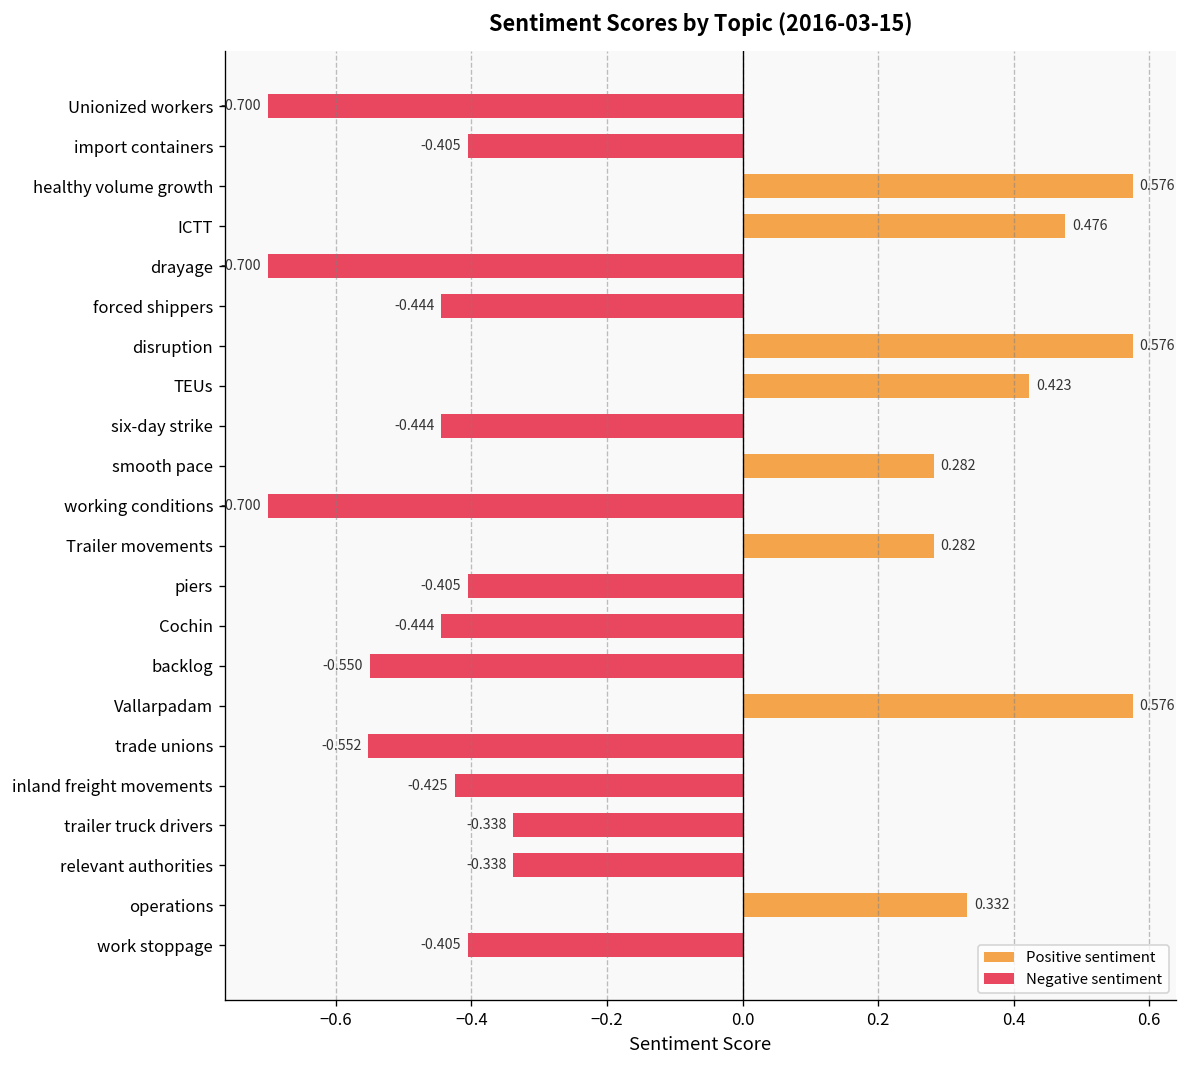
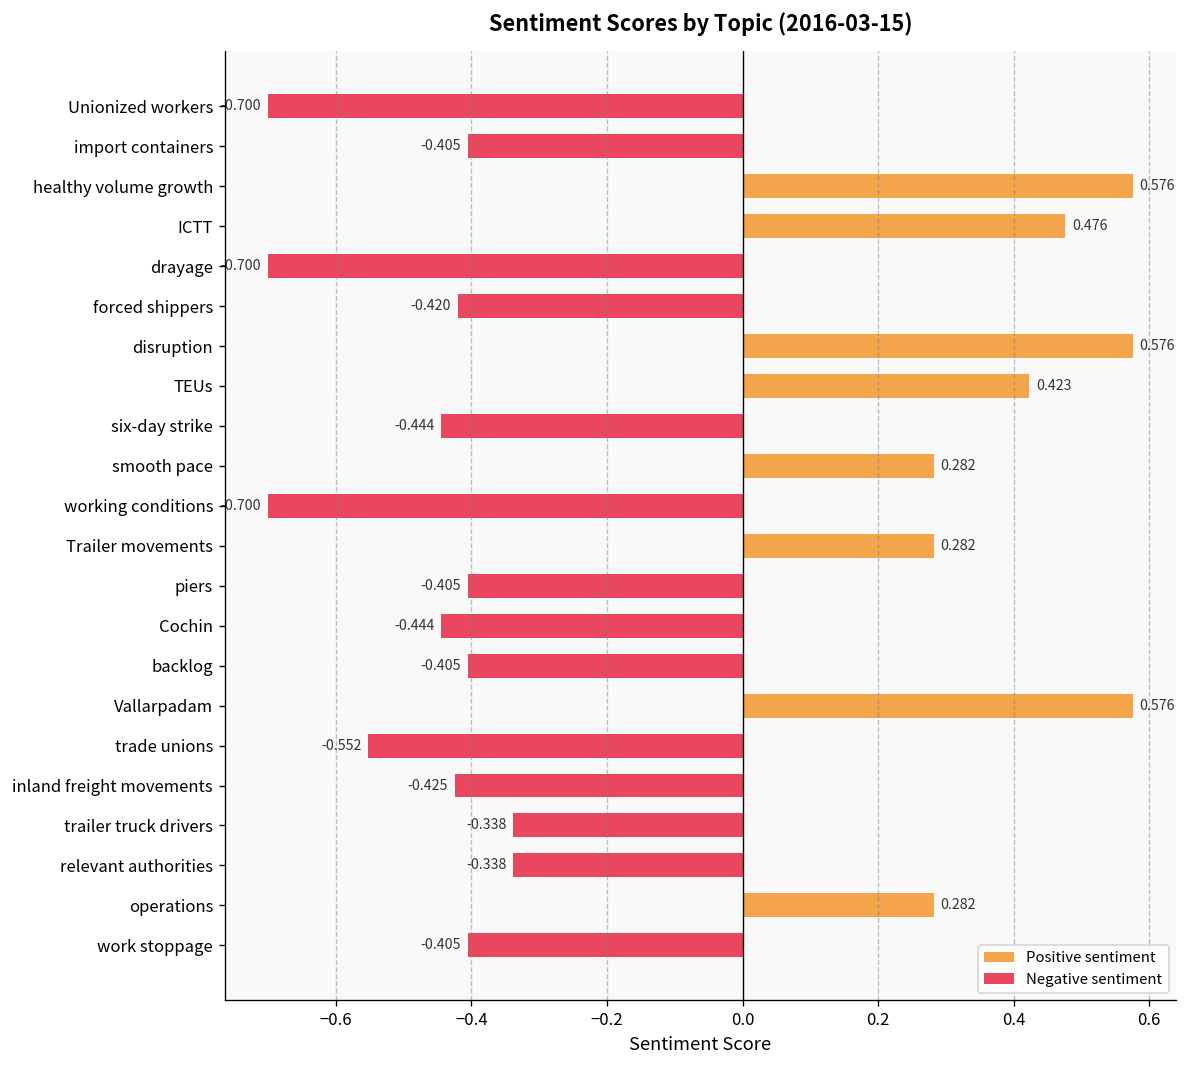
  {
    "Positive sentiment": {
      "healthy volume growth": 0.576,
      "ICTT": 0.476,
      "disruption": 0.576,
      "TEUs": 0.423,
      "smooth pace": 0.282,
      "Trailer movements": 0.282,
      "Vallarpadam": 0.576,
-     "operations": 0.332
+     "operations": 0.282
    },
    "Negative sentiment": {
      "Unionized workers": -0.700,
      "import containers": -0.405,
      "drayage": -0.700,
-     "forced shippers": -0.444,
+     "forced shippers": -0.420,
      "six-day strike": -0.444,
      "working conditions": -0.700,
      "piers": -0.405,
      "Cochin": -0.444,
-     "backlog": -0.550,
+     "backlog": -0.405,
      "trade unions": -0.552,
      "inland freight movements": -0.425,
      "trailer truck drivers": -0.338,
      "relevant authorities": -0.338,
      "work stoppage": -0.405
    }
  }
